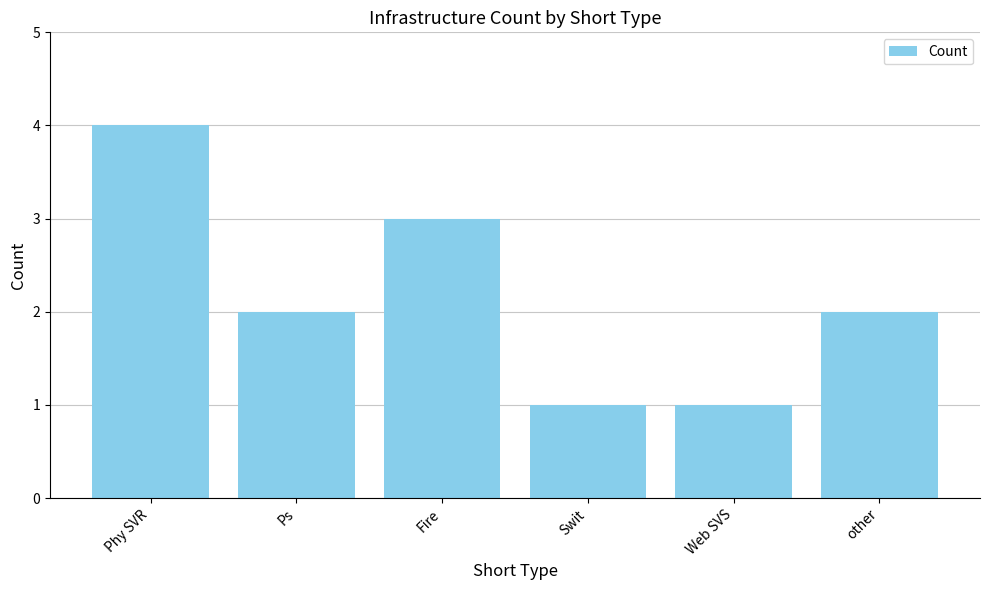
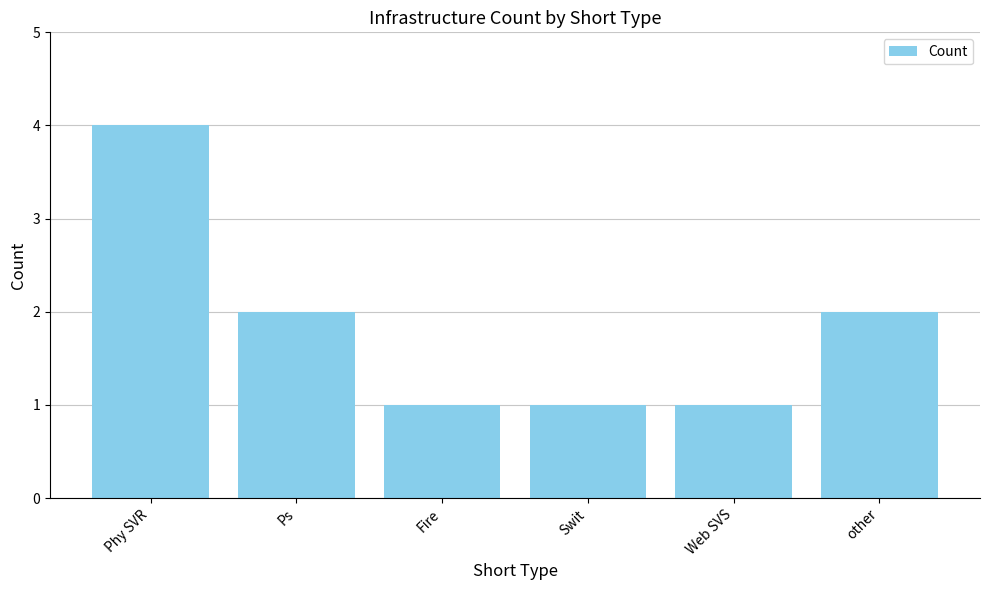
  {
    "Phy SVR": 4,
    "Ps": 2,
-   "Fire": 3,
+   "Fire": 1,
    "Swit": 1,
    "Web SVS": 1,
    "other": 2
  }
